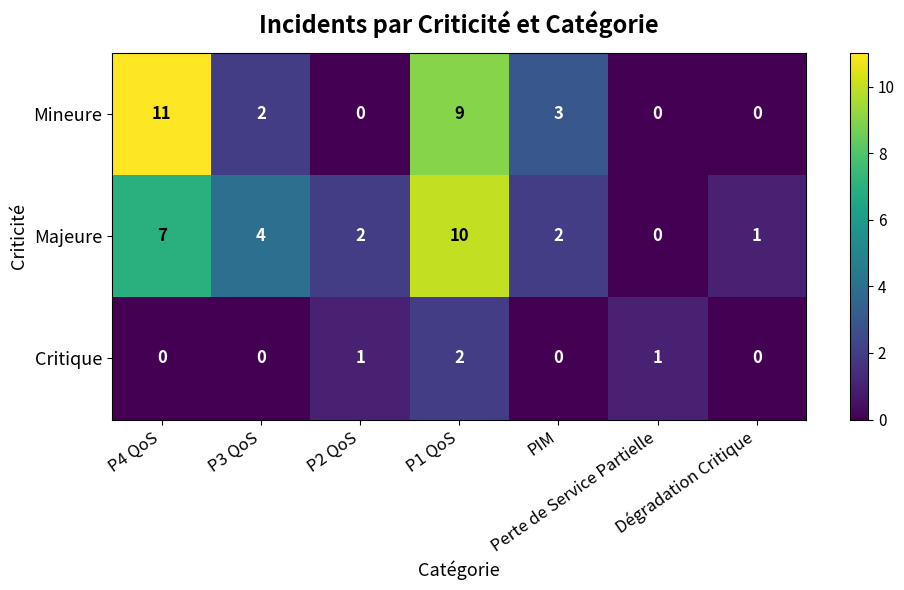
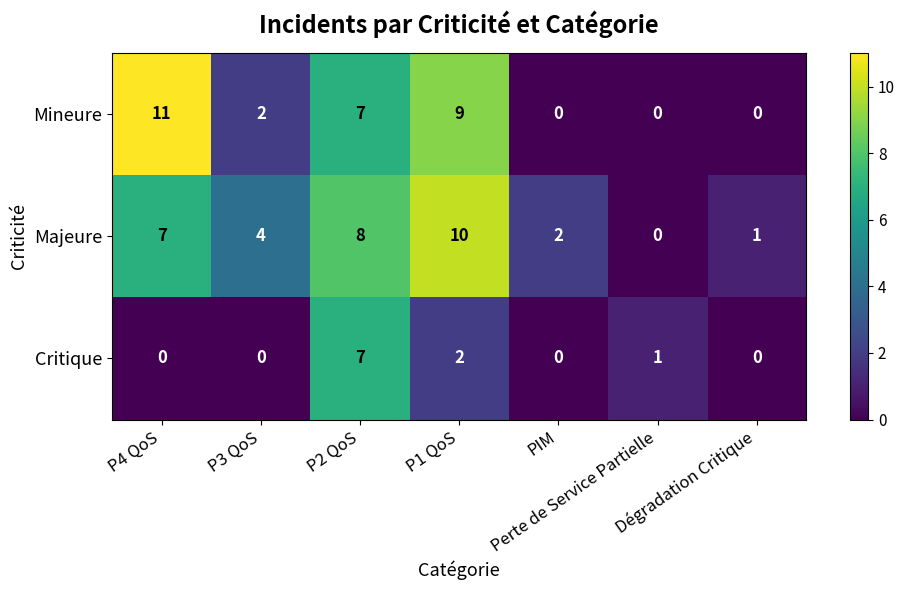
  {
    "Mineure": {
      "P4 QoS": 11,
      "P3 QoS": 2,
-     "P2 QoS": 0,
+     "P2 QoS": 7,
      "P1 QoS": 9,
-     "PIM": 3,
+     "PIM": 0,
      "Perte de Service Partielle": 0,
      "Dégradation Critique": 0
    },
    "Majeure": {
      "P4 QoS": 7,
      "P3 QoS": 4,
-     "P2 QoS": 2,
+     "P2 QoS": 8,
      "P1 QoS": 10,
      "PIM": 2,
      "Perte de Service Partielle": 0,
      "Dégradation Critique": 1
    },
    "Critique": {
      "P4 QoS": 0,
      "P3 QoS": 0,
-     "P2 QoS": 1,
+     "P2 QoS": 7,
      "P1 QoS": 2,
      "PIM": 0,
      "Perte de Service Partielle": 1,
      "Dégradation Critique": 0
    }
  }
